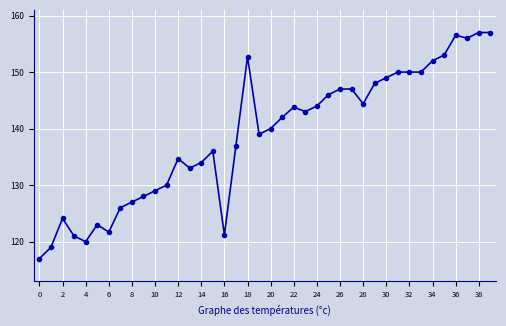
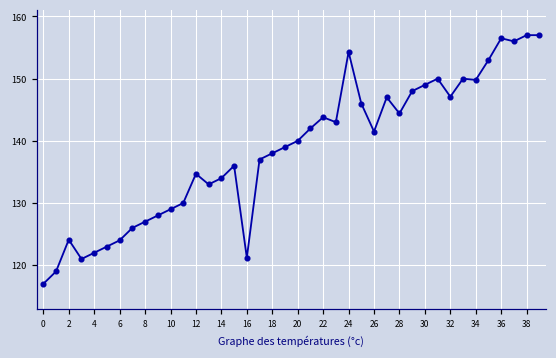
  {
    "0": 117,
    "2": 124,
-   "4": 120,
-   "6": 122,
+   "4": 122,
+   "6": 124,
    "8": 127,
    "10": 129,
    "12": 135,
    "14": 134,
    "16": 121,
-   "18": 153,
+   "18": 138,
    "20": 140,
    "22": 144,
-   "24": 144,
-   "26": 147,
+   "24": 154,
+   "26": 142,
    "28": 144,
    "30": 149,
-   "32": 150,
-   "34": 152,
+   "32": 147,
+   "34": 150,
    "36": 157,
    "38": 157
  }
